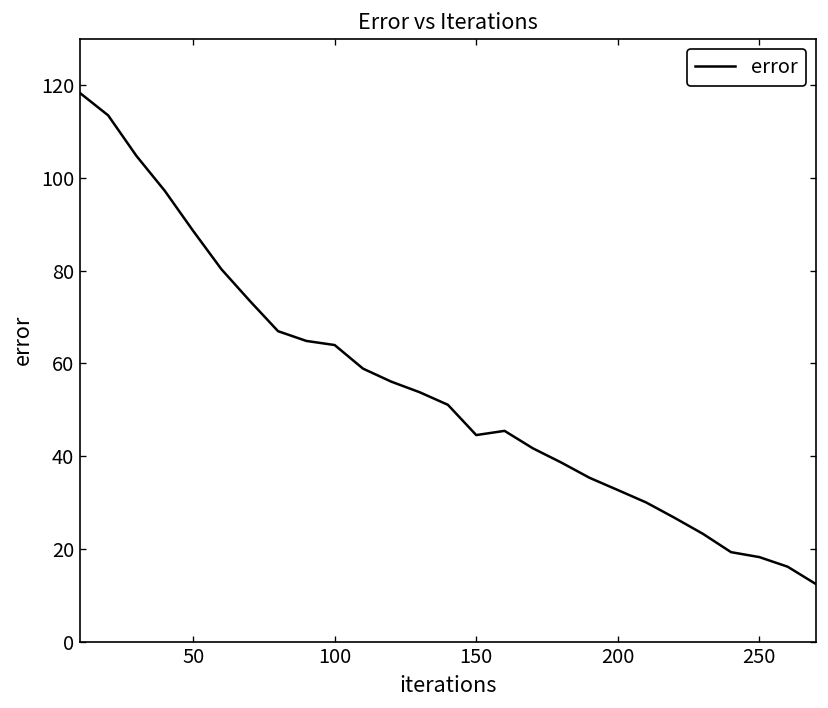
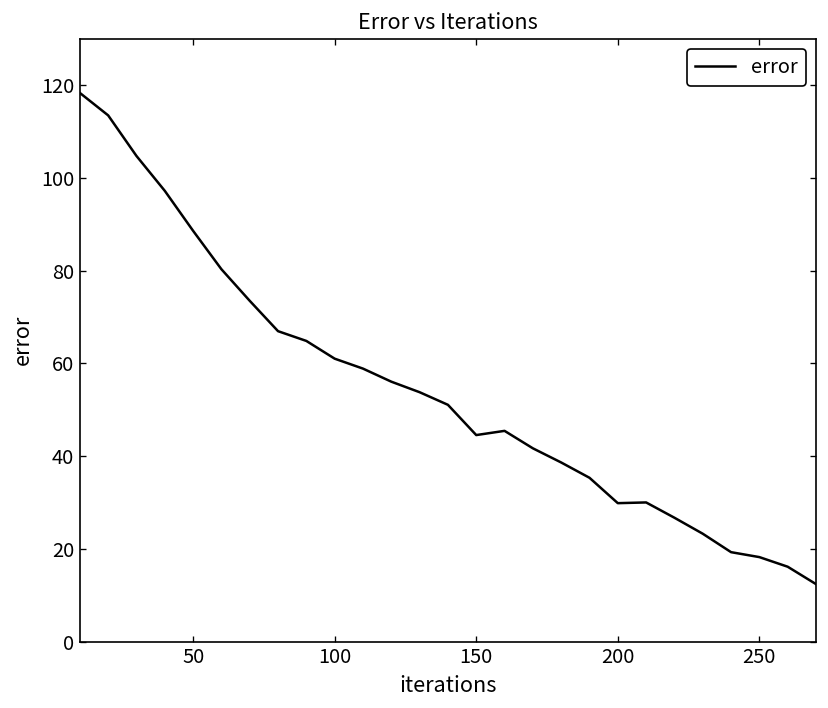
  {
    "50": 89,
-   "100": 64,
+   "100": 61,
    "150": 45,
-   "200": 33,
+   "200": 30,
    "250": 18
  }
